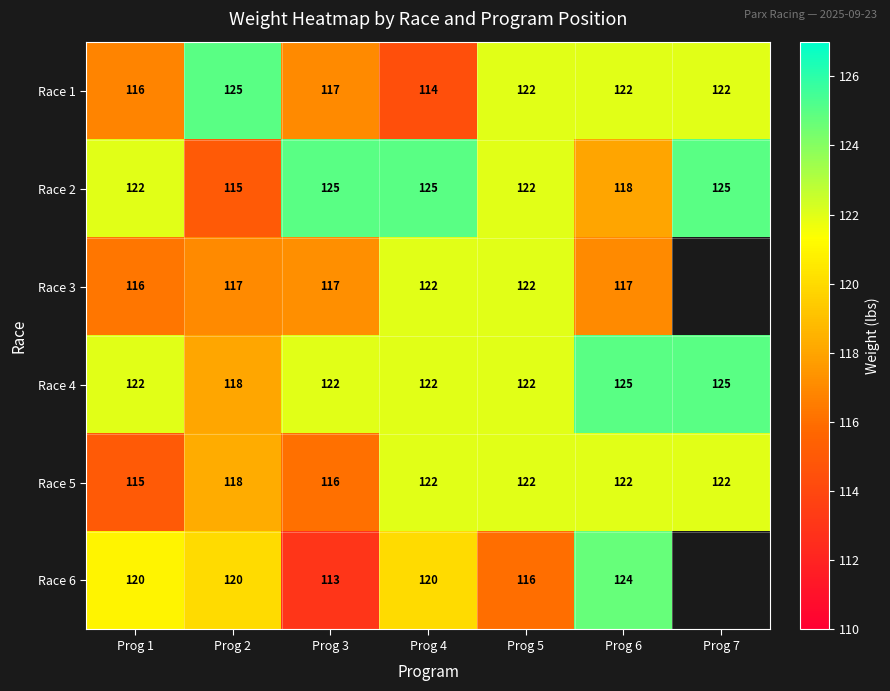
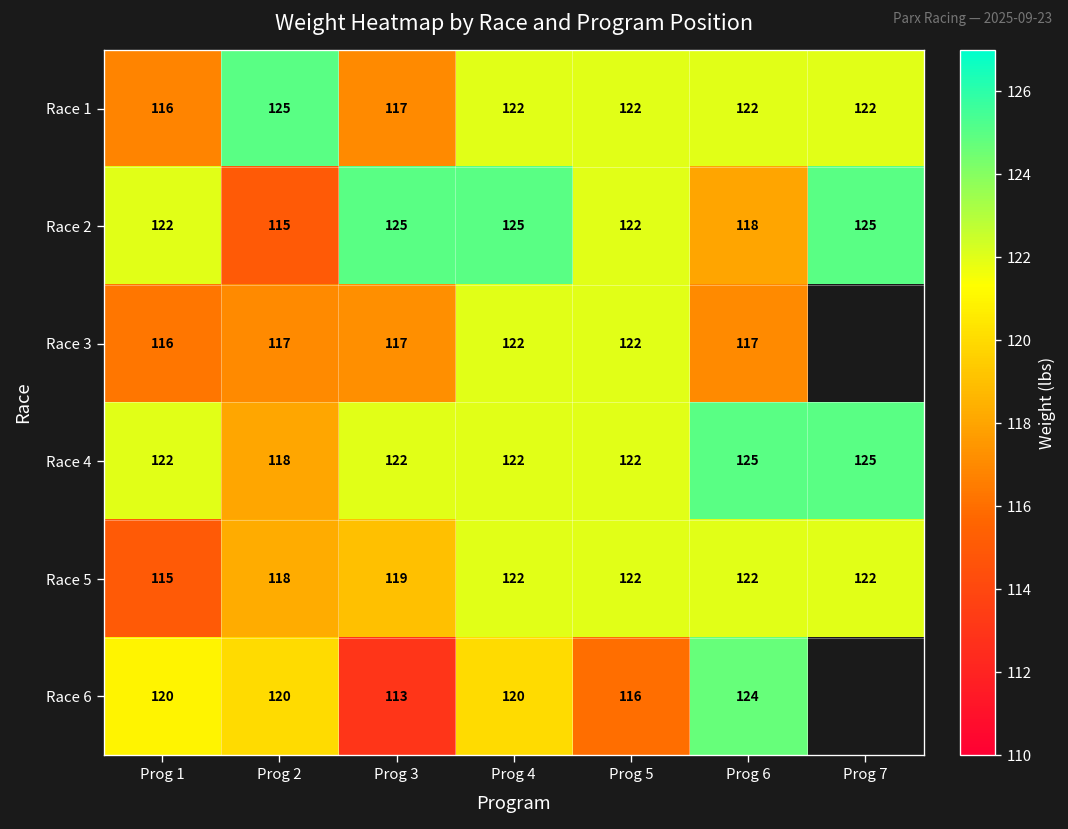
  {
    "Race 1": {
      "Prog 1": 116,
      "Prog 2": 125,
      "Prog 3": 117,
-     "Prog 4": 114,
+     "Prog 4": 122,
      "Prog 5": 122,
      "Prog 6": 122,
      "Prog 7": 122
    },
    "Race 2": {
      "Prog 1": 122,
      "Prog 2": 115,
      "Prog 3": 125,
      "Prog 4": 125,
      "Prog 5": 122,
      "Prog 6": 118,
      "Prog 7": 125
    },
    "Race 3": {
      "Prog 1": 116,
      "Prog 2": 117,
      "Prog 3": 117,
      "Prog 4": 122,
      "Prog 5": 122,
      "Prog 6": 117
    },
    "Race 4": {
      "Prog 1": 122,
      "Prog 2": 118,
      "Prog 3": 122,
      "Prog 4": 122,
      "Prog 5": 122,
      "Prog 6": 125,
      "Prog 7": 125
    },
    "Race 5": {
      "Prog 1": 115,
      "Prog 2": 118,
-     "Prog 3": 116,
+     "Prog 3": 119,
      "Prog 4": 122,
      "Prog 5": 122,
      "Prog 6": 122,
      "Prog 7": 122
    },
    "Race 6": {
      "Prog 1": 120,
      "Prog 2": 120,
      "Prog 3": 113,
      "Prog 4": 120,
      "Prog 5": 116,
      "Prog 6": 124
    }
  }
